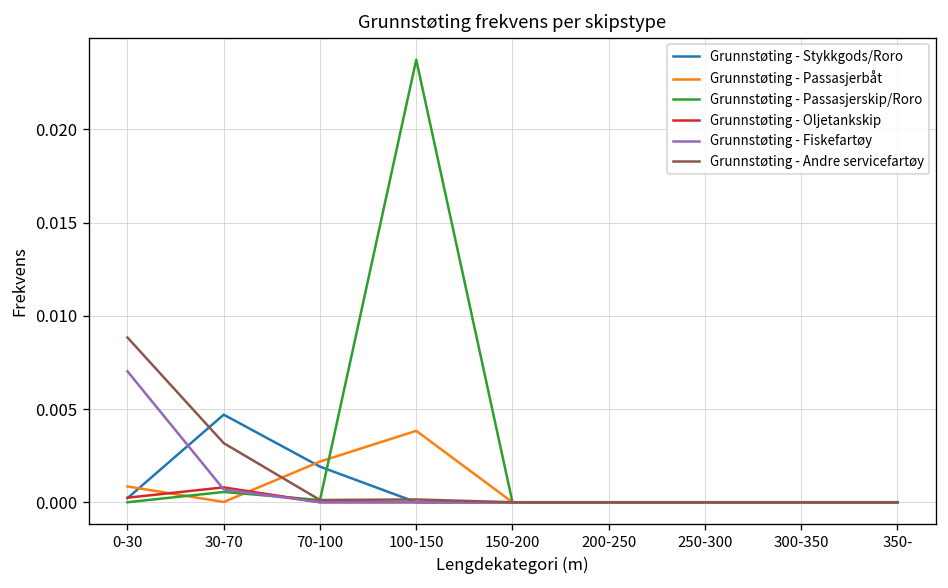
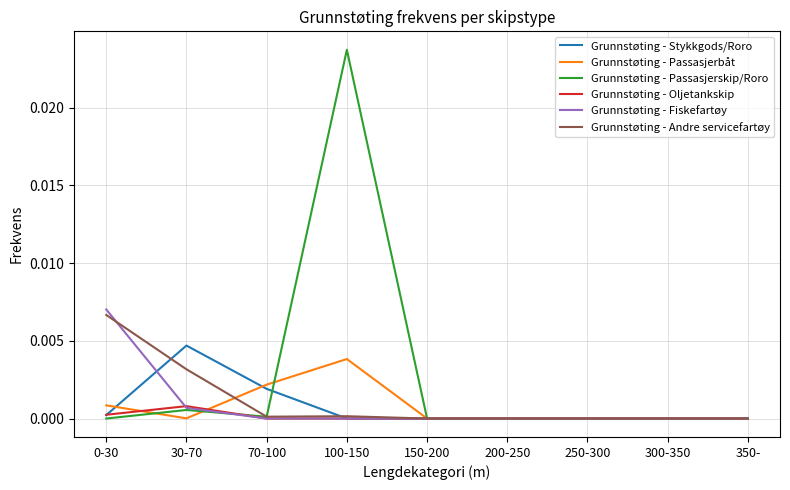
  {
    "Grunnstøting - Stykkgods/Roro": {
      "30-70": 0.0047,
      "70-100": 0.0019
    },
    "Grunnstøting - Passasjerbåt": {
      "0-30": 0.0008,
      "30-70": 0.0000,
      "70-100": 0.0022,
      "100-150": 0.0038
    },
    "Grunnstøting - Passasjerskip/Roro": {
      "0-30": 0.0000,
      "100-150": 0.0237
    },
    "Grunnstøting - Fiskefartøy": {
      "0-30": 0.0070
    },
    "Grunnstøting - Andre servicefartøy": {
-     "0-30": 0.0088,
+     "0-30": 0.0067,
      "30-70": 0.0032
    }
  }
